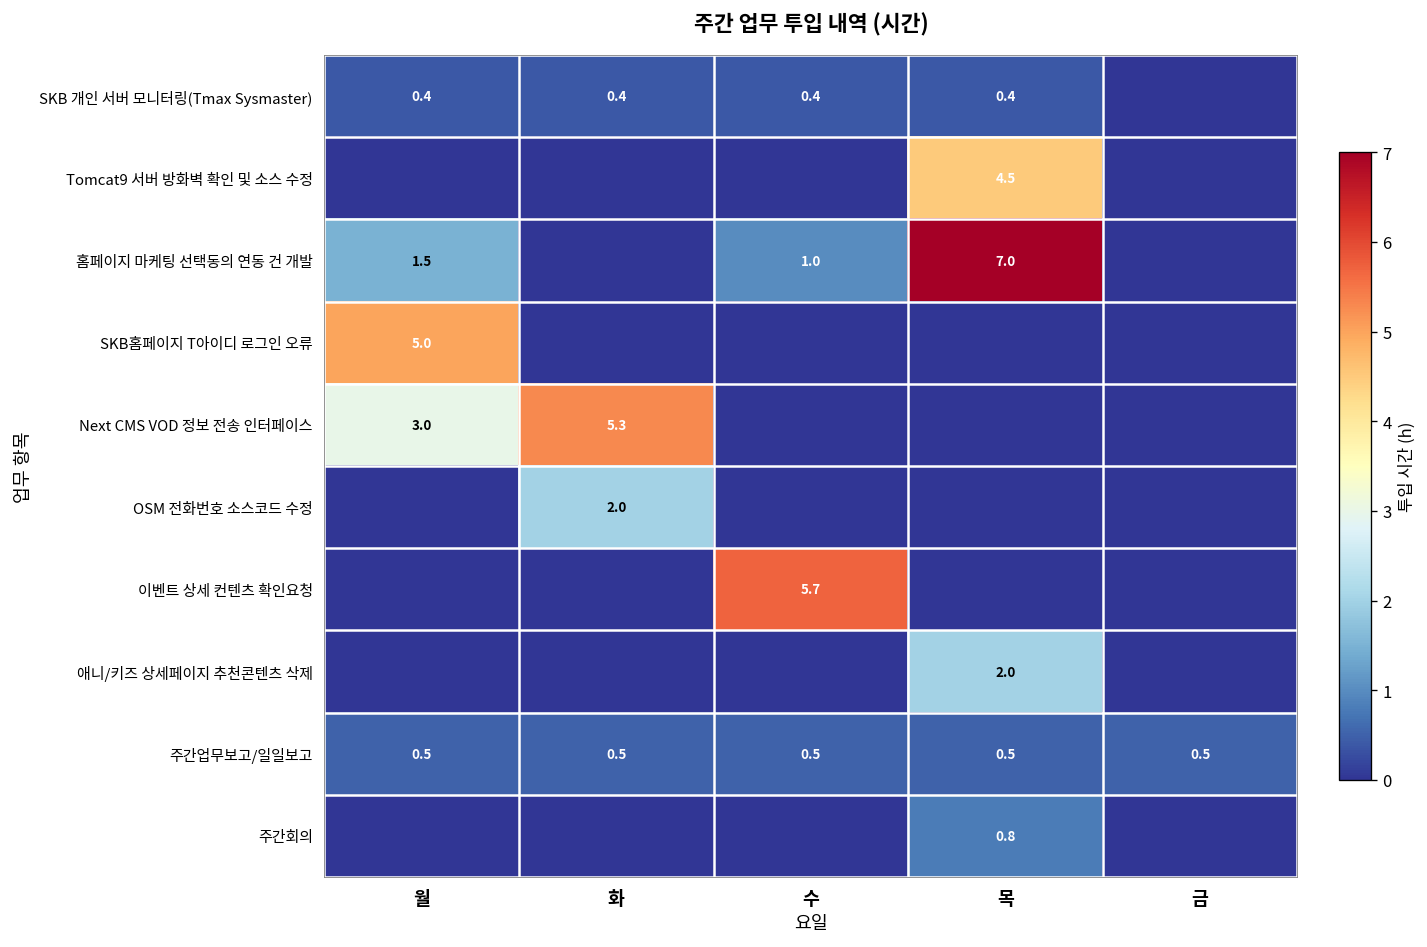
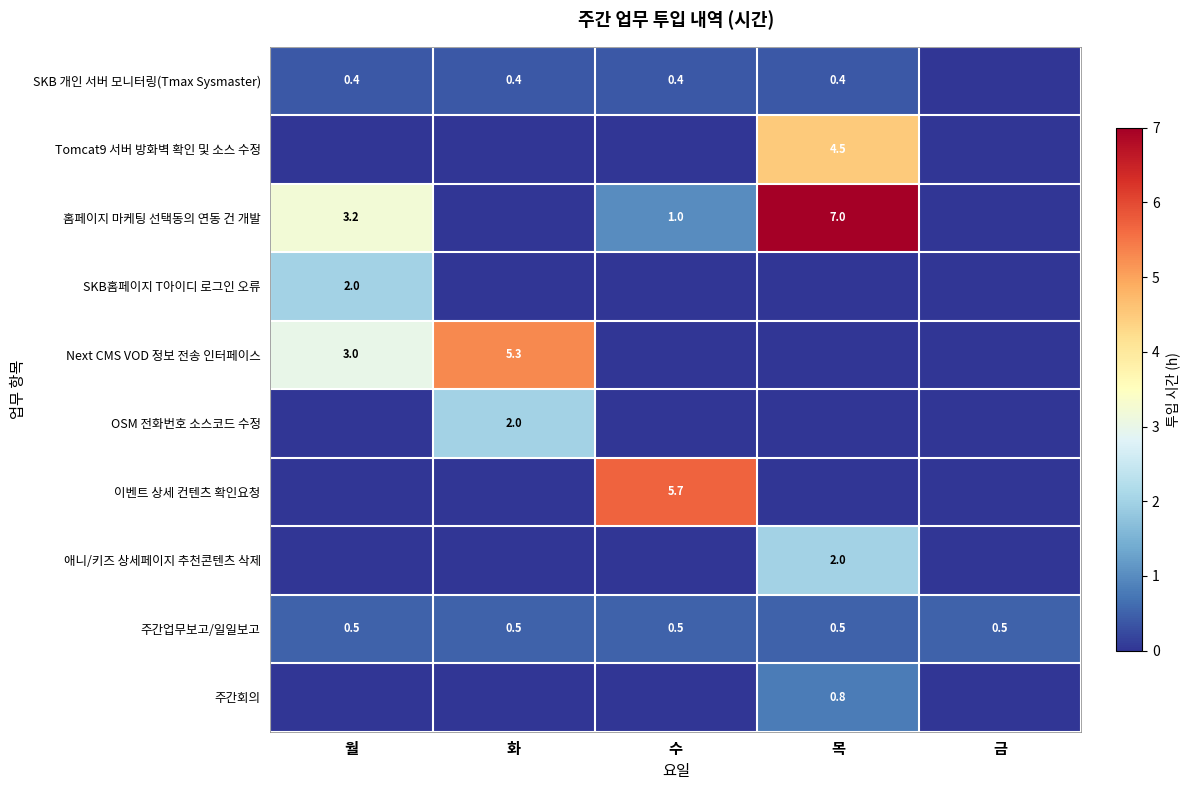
  {
    "SKB 개인 서버 모니터링(Tmax Sysmaster)": {
      "월": 0.4,
      "화": 0.4,
      "수": 0.4,
      "목": 0.4
    },
    "Tomcat9 서버 방화벽 확인 및 소스 수정": {
      "목": 4.5
    },
    "홈페이지 마케팅 선택동의 연동 건 개발": {
-     "월": 1.5,
+     "월": 3.2,
      "수": 1.0,
      "목": 7.0
    },
    "SKB홈페이지 T아이디 로그인 오류": {
-     "월": 5.0
+     "월": 2.0
    },
    "Next CMS VOD 정보 전송 인터페이스": {
      "월": 3.0,
      "화": 5.3
    },
    "OSM 전화번호 소스코드 수정": {
      "화": 2.0
    },
    "이벤트 상세 컨텐츠 확인요청": {
      "수": 5.7
    },
    "애니/키즈 상세페이지 추천콘텐츠 삭제": {
      "목": 2.0
    },
    "주간업무보고/일일보고": {
      "월": 0.5,
      "화": 0.5,
      "수": 0.5,
      "목": 0.5,
      "금": 0.5
    },
    "주간회의": {
      "목": 0.8
    }
  }
